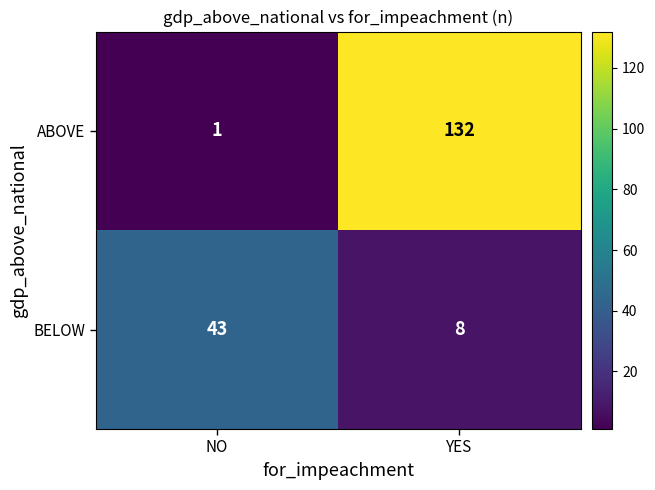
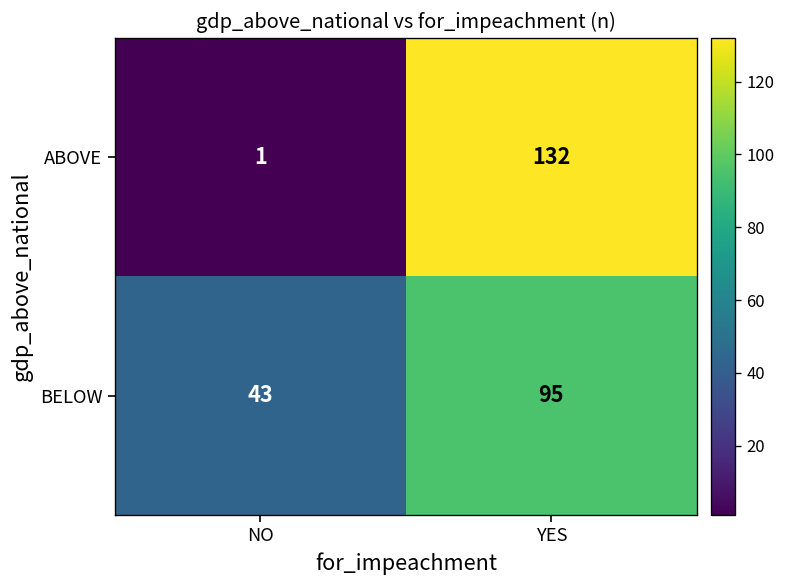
  {
    "ABOVE": {
      "NO": 1,
      "YES": 132
    },
    "BELOW": {
      "NO": 43,
-     "YES": 8
+     "YES": 95
    }
  }
